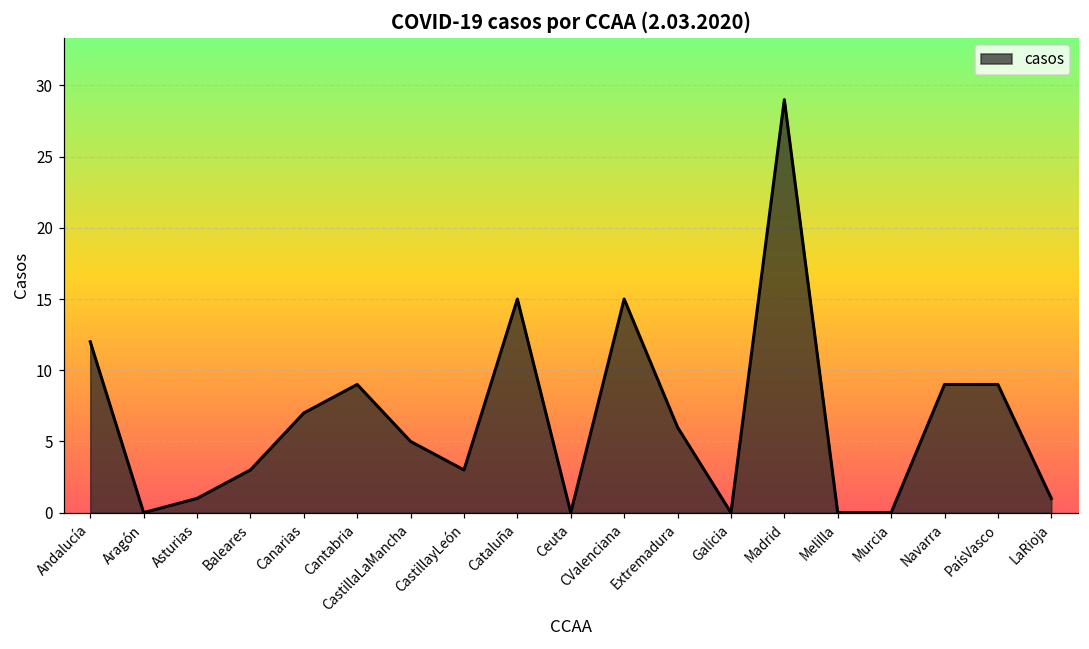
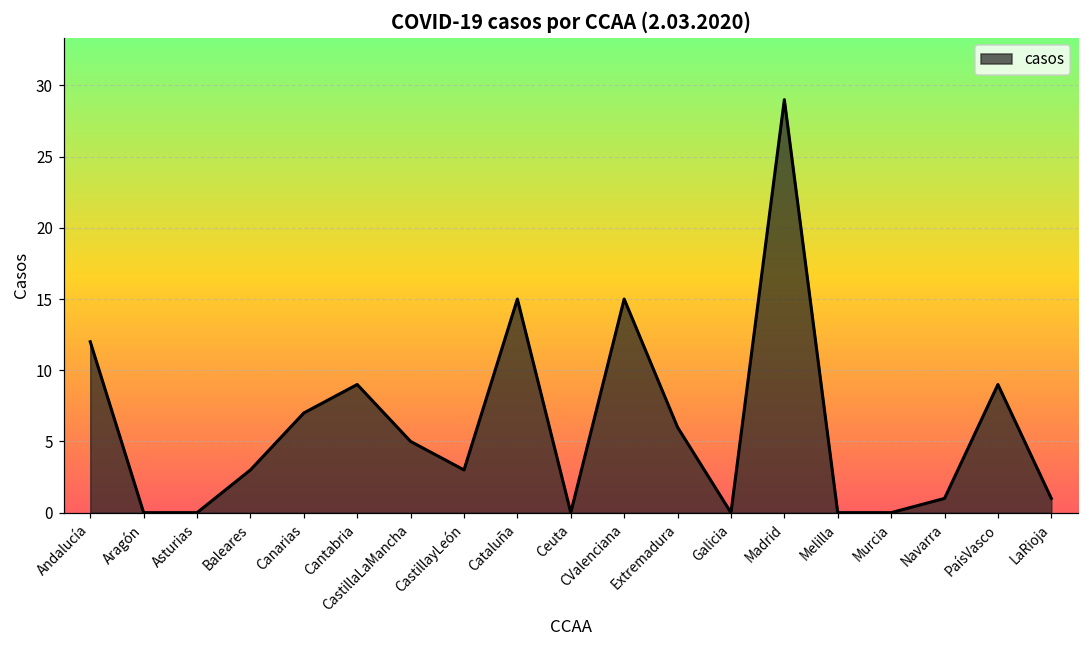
  {
    "Andalucía": 12,
    "Aragón": 0,
-   "Asturias": 1,
+   "Asturias": 0,
    "Baleares": 3,
    "Canarias": 7,
    "Cantabria": 9,
    "CastillaLaMancha": 5,
    "CastillayLeón": 3,
    "Cataluña": 15,
    "Ceuta": 0,
    "CValenciana": 15,
    "Extremadura": 6,
    "Galicia": 0,
    "Madrid": 29,
    "Melilla": 0,
    "Murcia": 0,
-   "Navarra": 9,
+   "Navarra": 1,
    "PaísVasco": 9,
    "LaRioja": 1
  }
